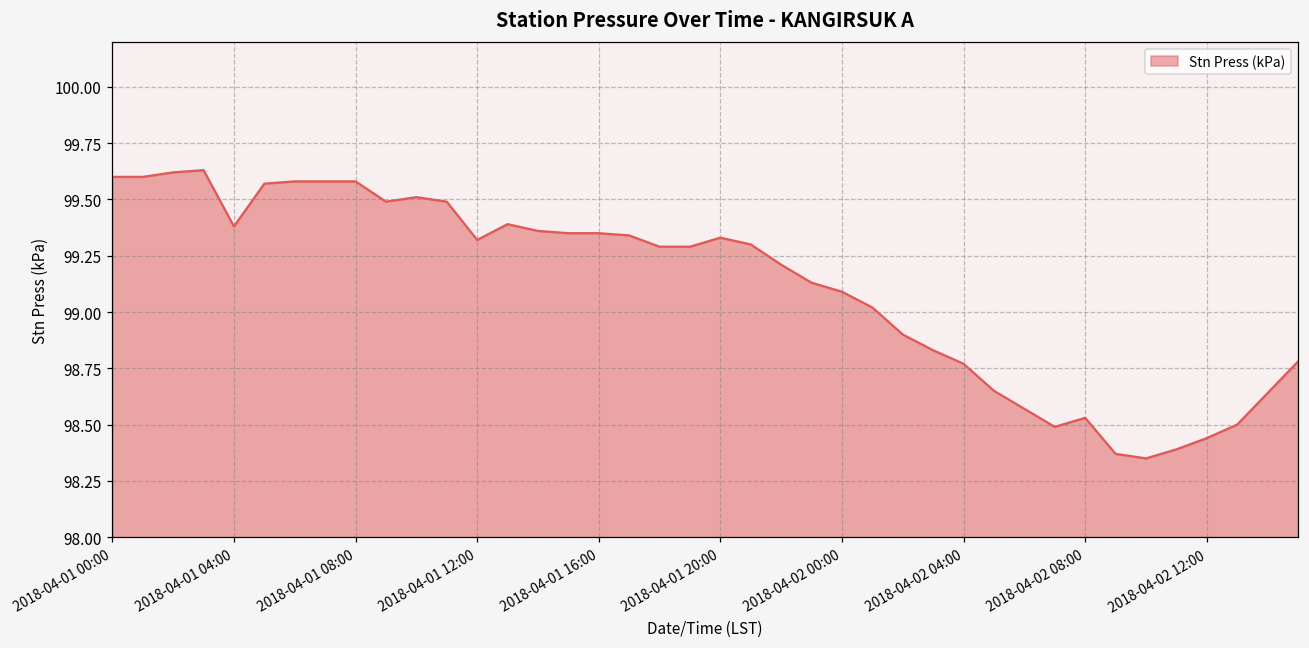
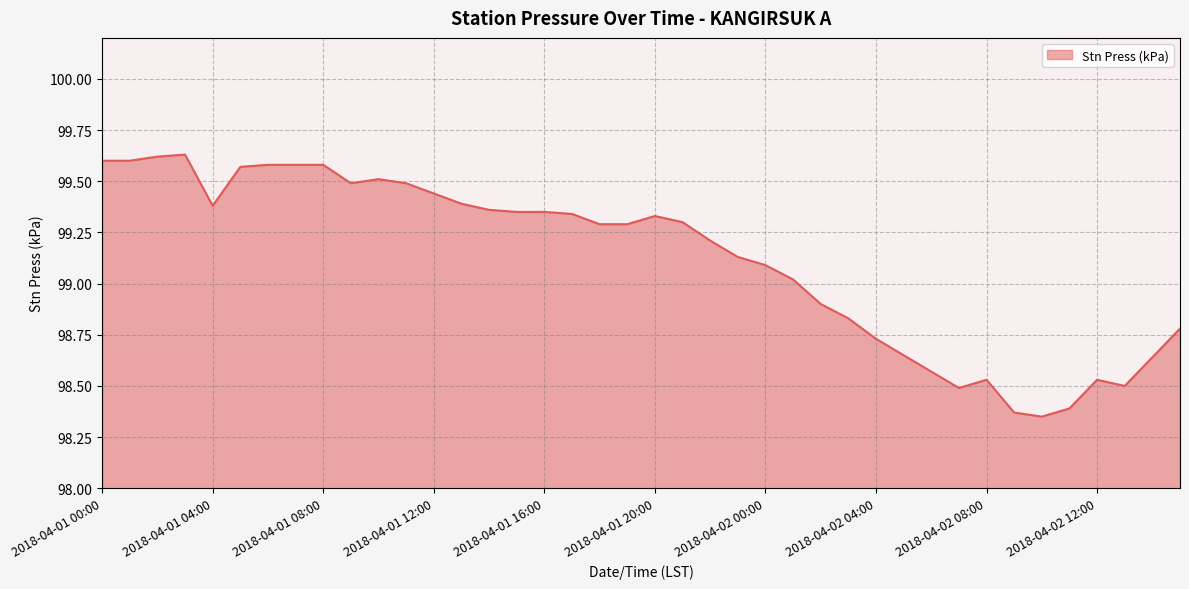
  {
    "2018-04-01 00:00": 99.60,
    "2018-04-01 04:00": 99.38,
    "2018-04-01 08:00": 99.58,
-   "2018-04-01 12:00": 99.32,
+   "2018-04-01 12:00": 99.44,
    "2018-04-01 16:00": 99.35,
    "2018-04-01 20:00": 99.33,
    "2018-04-02 00:00": 99.09,
-   "2018-04-02 04:00": 98.77,
+   "2018-04-02 04:00": 98.73,
    "2018-04-02 08:00": 98.53,
-   "2018-04-02 12:00": 98.44
+   "2018-04-02 12:00": 98.53
  }
